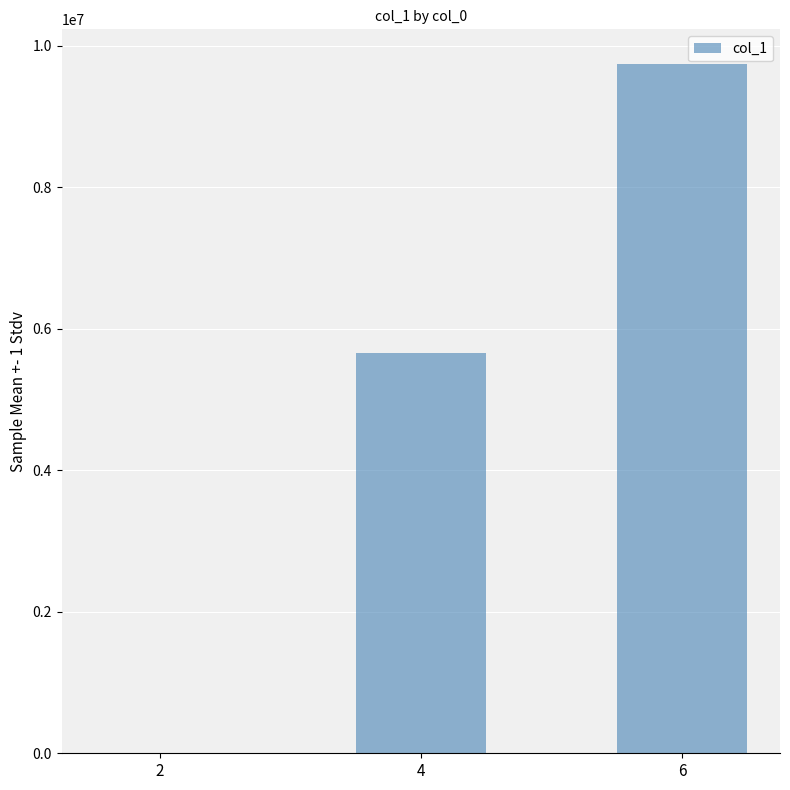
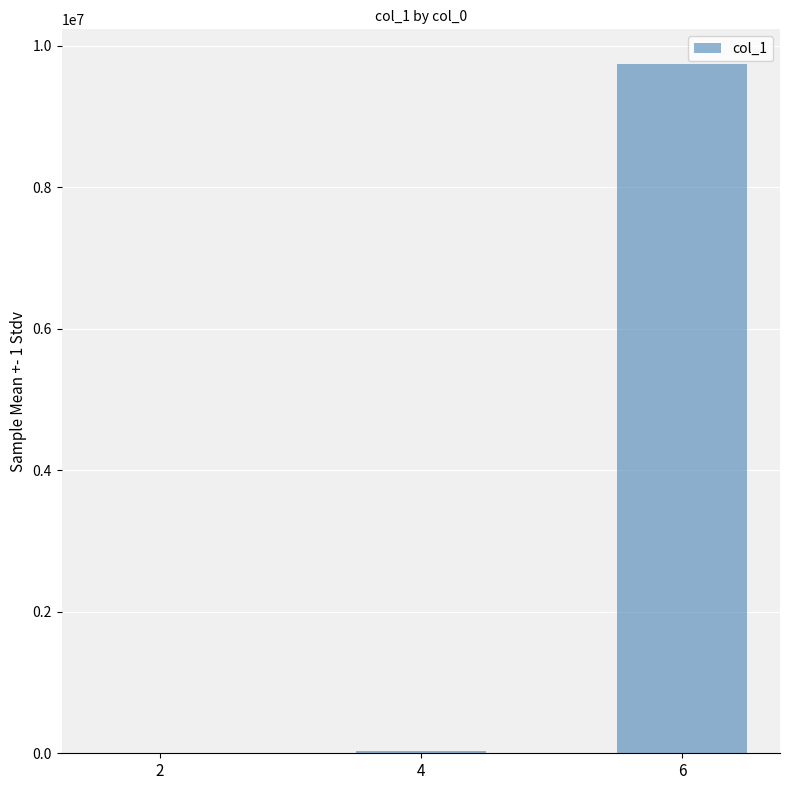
  {
-   "4": 5700000,
+   "4": 0,
    "6": 9700000
  }
